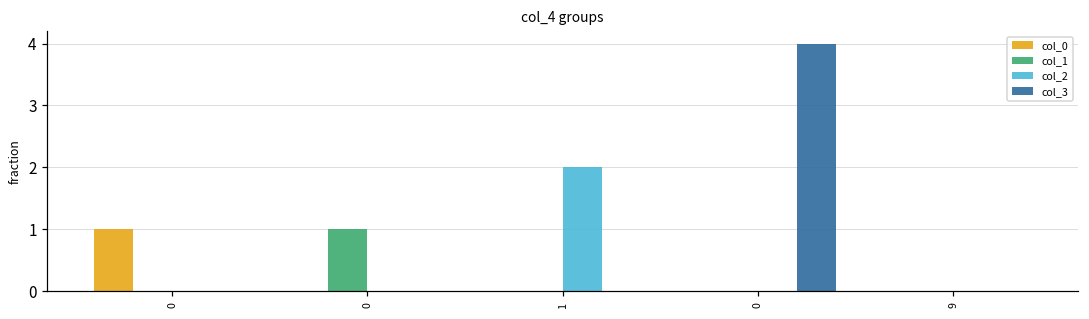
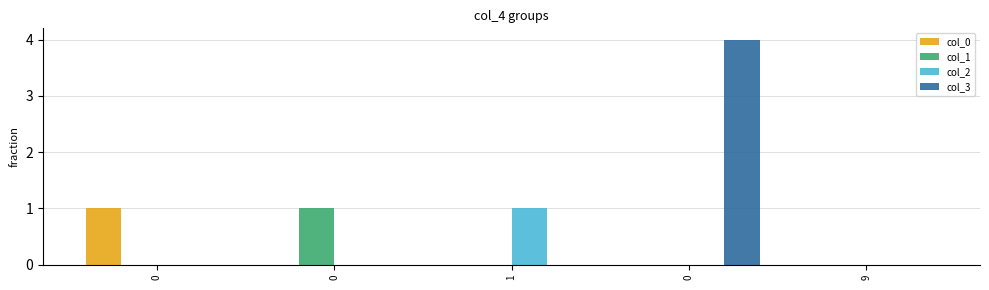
  {
    "col_0": {
      "1": 0,
      "9": 0
    },
    "col_1": {
      "1": 0,
      "9": 0
    },
    "col_2": {
-     "1": 2,
+     "1": 1,
      "9": 0
    },
    "col_3": {
      "1": 0,
      "9": 0
    }
  }
